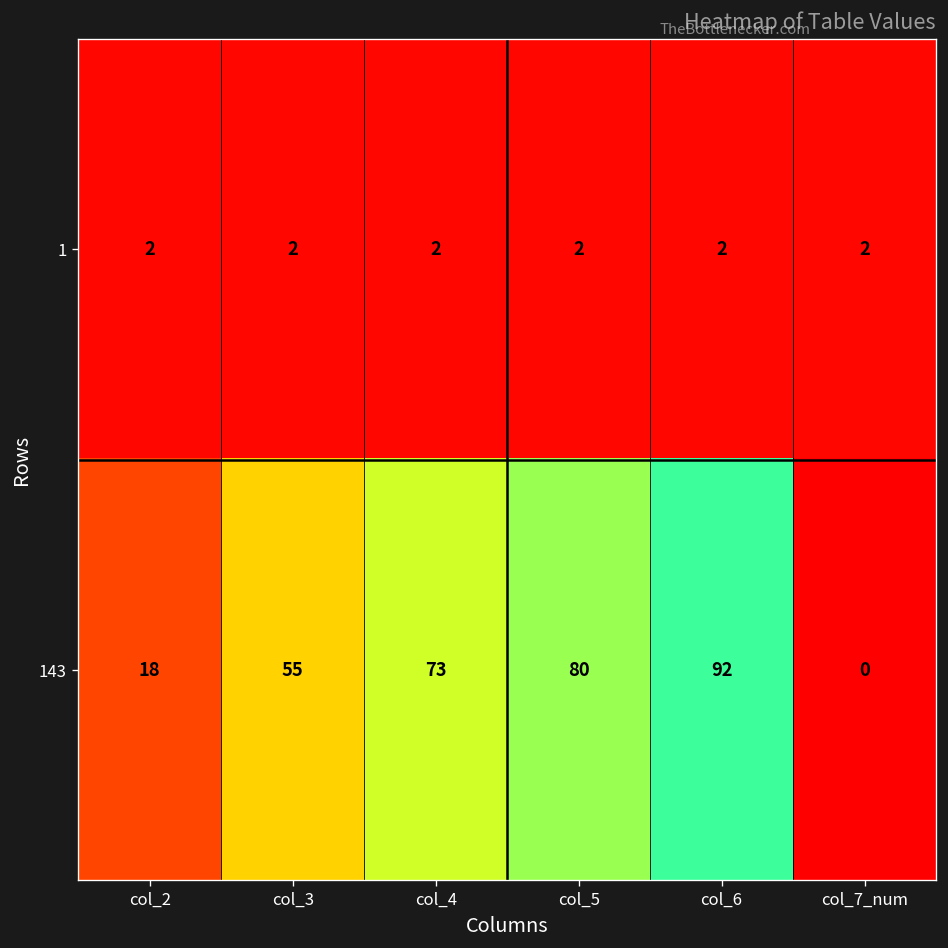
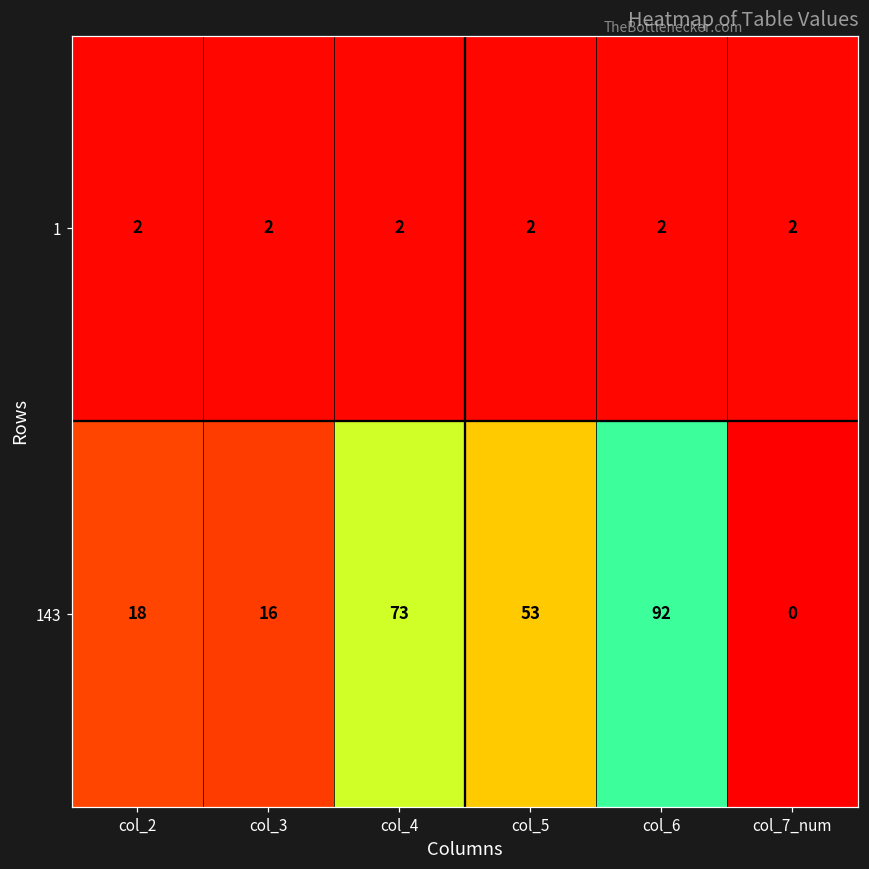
  {
    "1": {
      "col_2": 2,
      "col_3": 2,
      "col_4": 2,
      "col_5": 2,
      "col_6": 2,
      "col_7_num": 2
    },
    "143": {
      "col_2": 18,
-     "col_3": 55,
+     "col_3": 16,
      "col_4": 73,
-     "col_5": 80,
+     "col_5": 53,
      "col_6": 92,
      "col_7_num": 0
    }
  }
